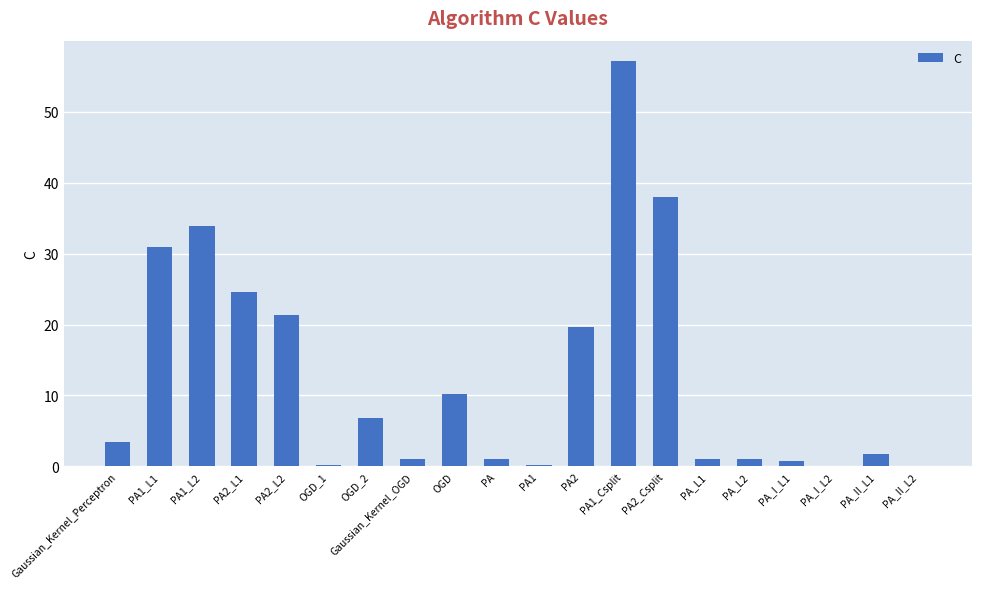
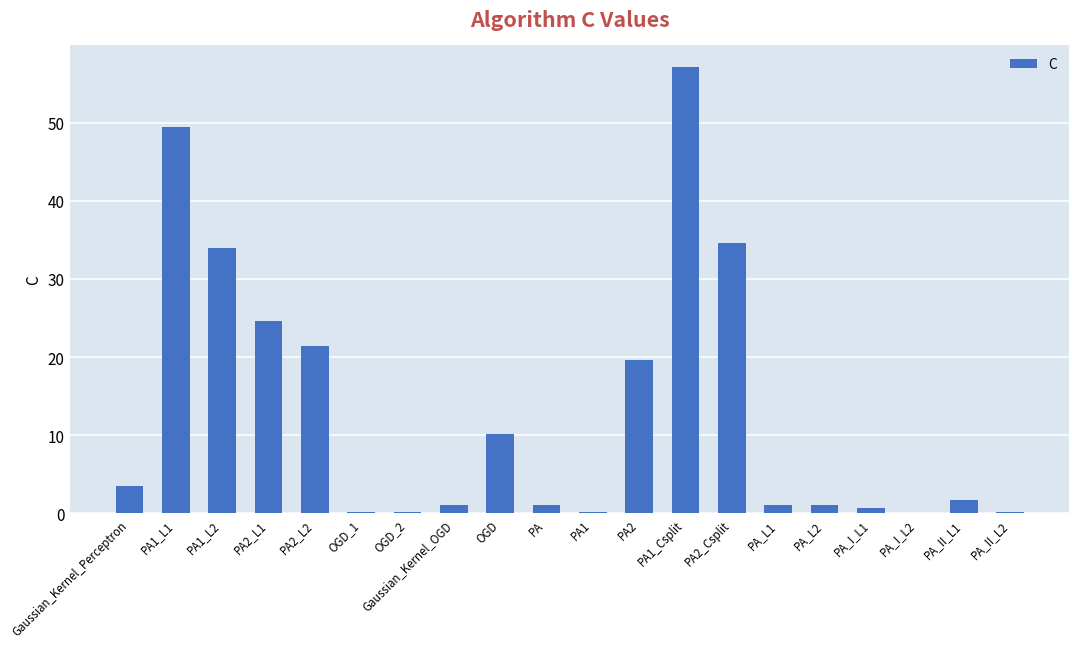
  {
    "Gaussian_Kernel_Perceptron": 4,
-   "PA1_L1": 31,
+   "PA1_L1": 49,
    "PA1_L2": 34,
    "PA2_L1": 25,
    "PA2_L2": 21,
-   "OGD_2": 7,
+   "OGD_2": 0,
    "Gaussian_Kernel_OGD": 1,
    "OGD": 10,
    "PA": 1,
    "PA2": 20,
    "PA1_Csplit": 57,
-   "PA2_Csplit": 38,
+   "PA2_Csplit": 35,
    "PA_L1": 1,
    "PA_L2": 1,
    "PA_I_L1": 1,
    "PA_II_L1": 2
  }
